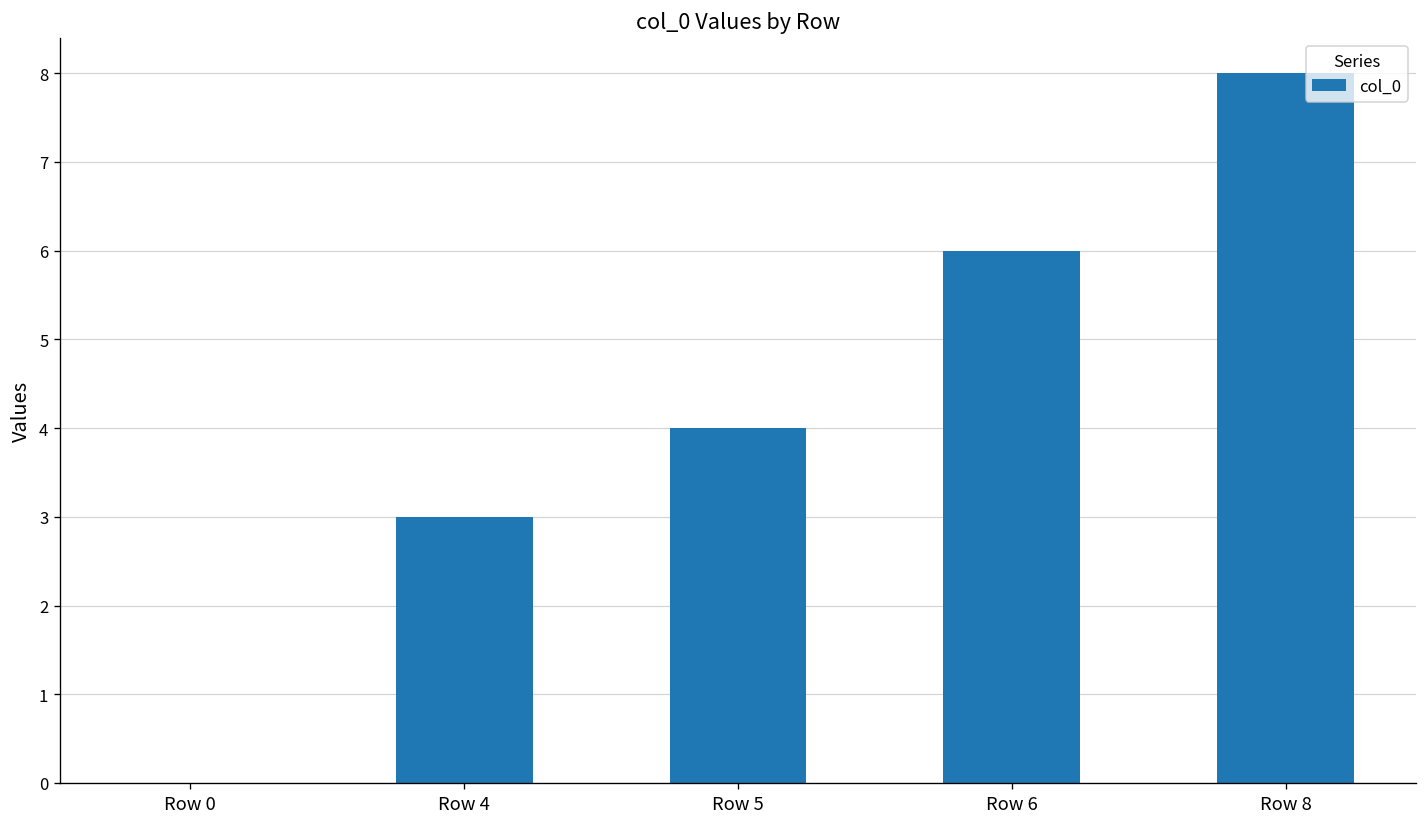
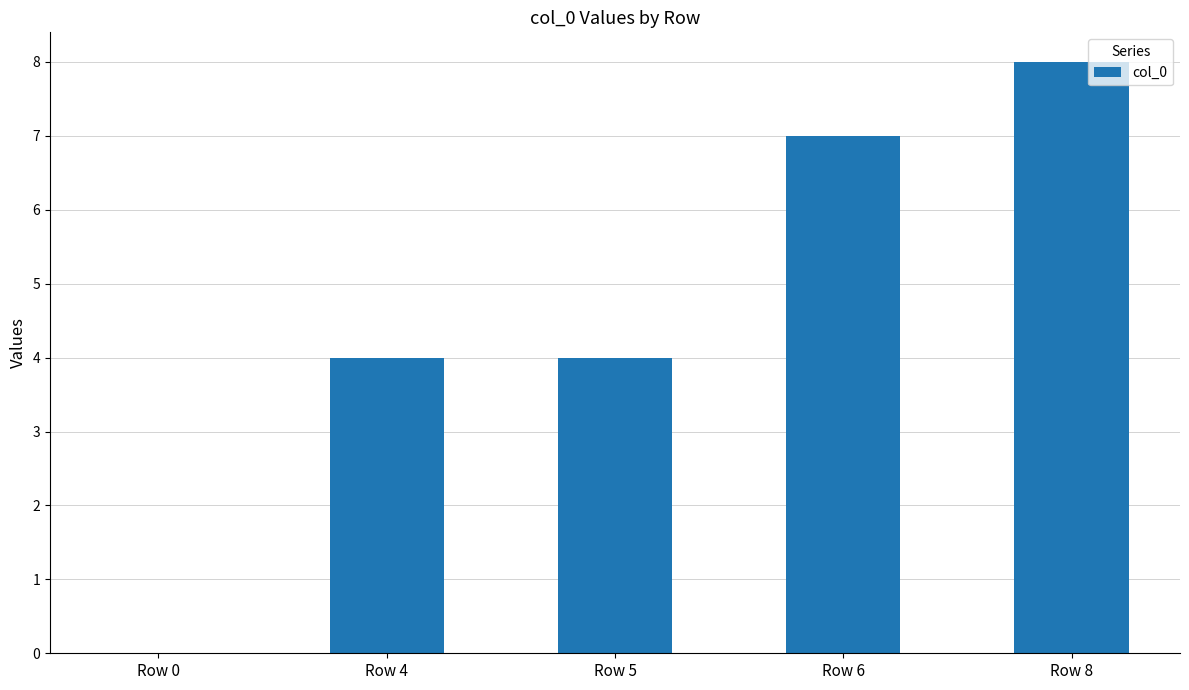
  {
    "Row 0": 0,
-   "Row 4": 3,
+   "Row 4": 4,
    "Row 5": 4,
-   "Row 6": 6,
+   "Row 6": 7,
    "Row 8": 8
  }
